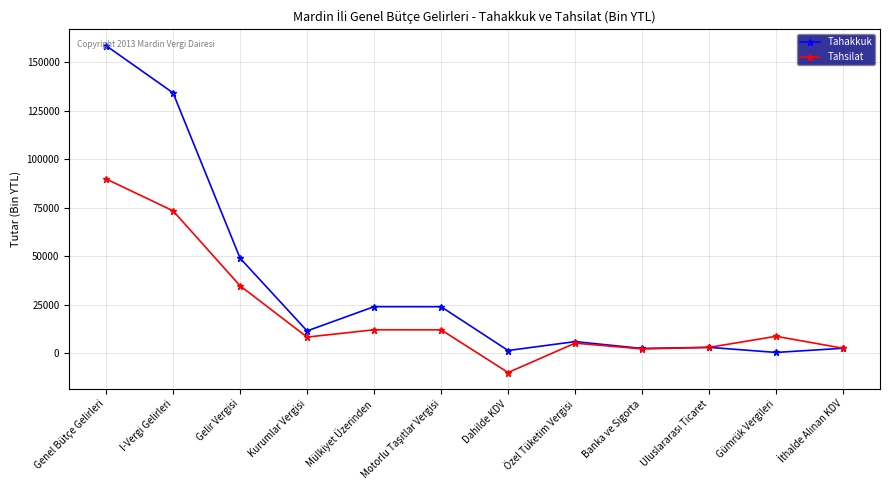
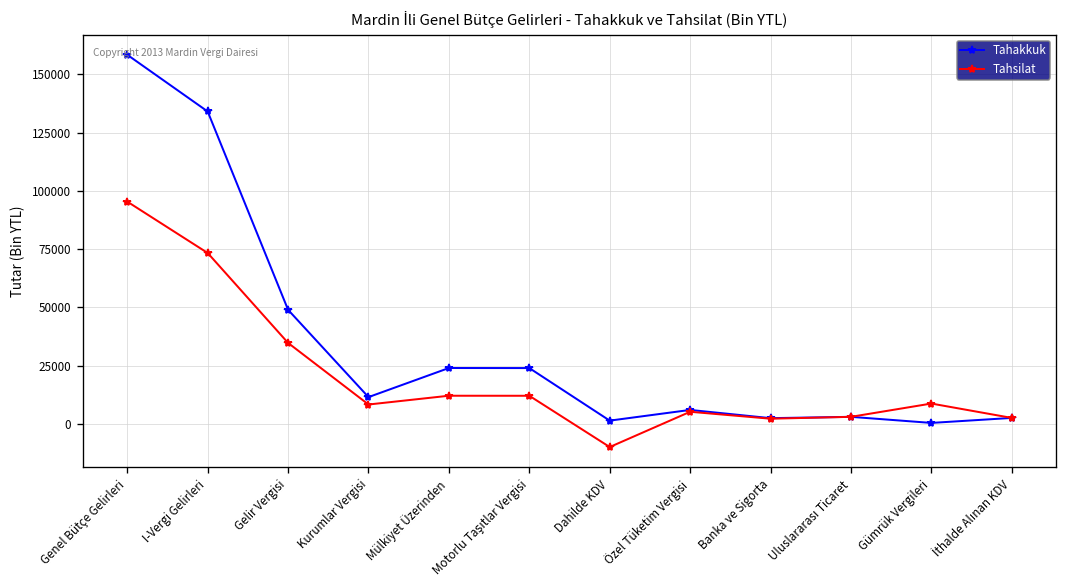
  {
    "Tahakkuk": {
      "I-Vergi Gelirleri": 134000,
      "Gelir Vergisi": 49000,
      "Kurumlar Vergisi": 12000,
      "Mülkiyet Üzerinden": 24000,
      "Motorlu Taşıtlar Vergisi": 24000,
      "Dahilde KDV": 1000,
      "Gümrük Vergileri": 0
    },
    "Tahsilat": {
-     "Genel Bütçe Gelirleri": 90000,
+     "Genel Bütçe Gelirleri": 95000,
      "I-Vergi Gelirleri": 73000,
      "Gelir Vergisi": 35000,
      "Kurumlar Vergisi": 8000,
      "Mülkiyet Üzerinden": 12000,
      "Motorlu Taşıtlar Vergisi": 12000,
      "Dahilde KDV": -10000,
      "Gümrük Vergileri": 9000
    }
  }
